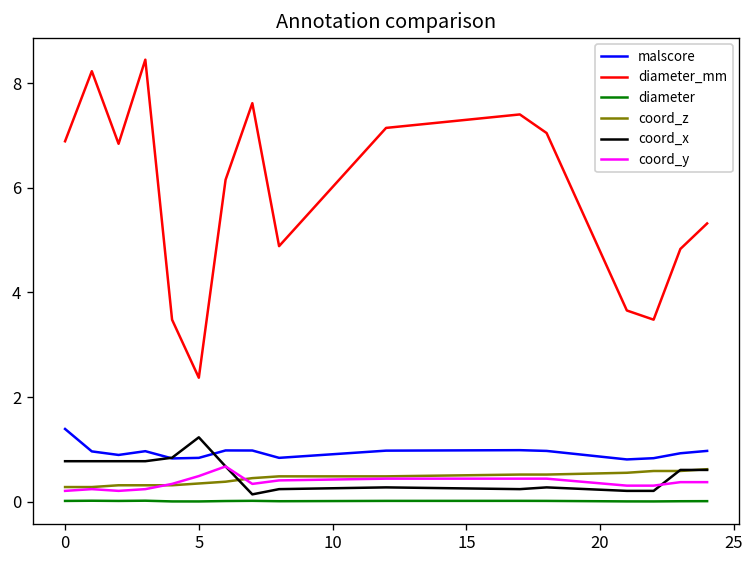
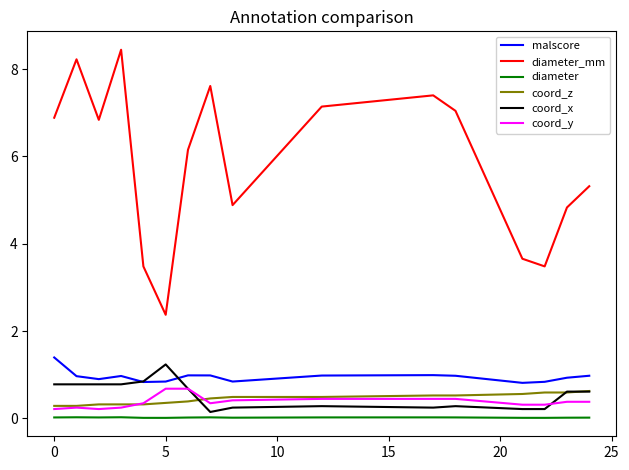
  {
    "malscore": {
      "0": 1.4,
      "5": 0.8
    },
    "diameter_mm": {
      "0": 6.9,
      "5": 2.4
    },
    "diameter": {
      "0": 0.0,
      "5": 0.0
    },
    "coord_z": {
      "0": 0.3,
      "5": 0.4
    },
    "coord_x": {
      "0": 0.8,
      "5": 1.2
    },
    "coord_y": {
      "0": 0.2,
-     "5": 0.5
+     "5": 0.7
    }
  }
